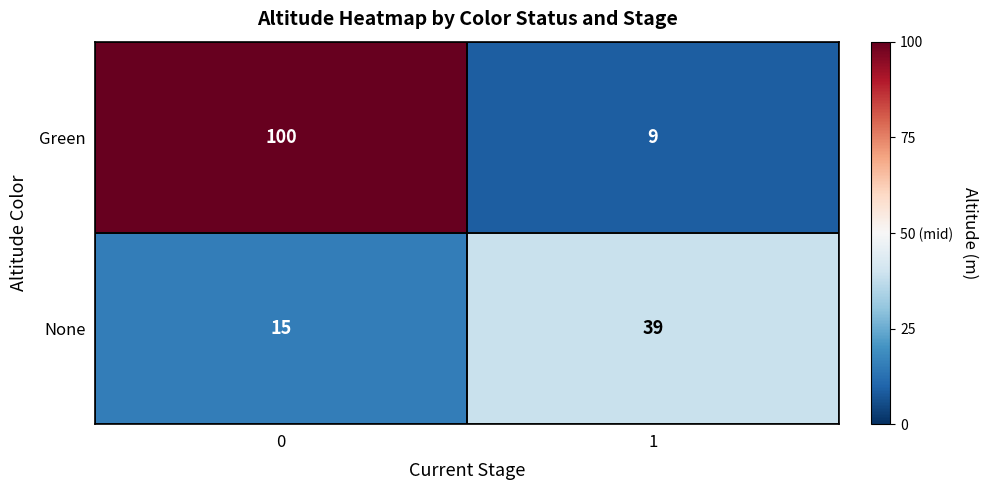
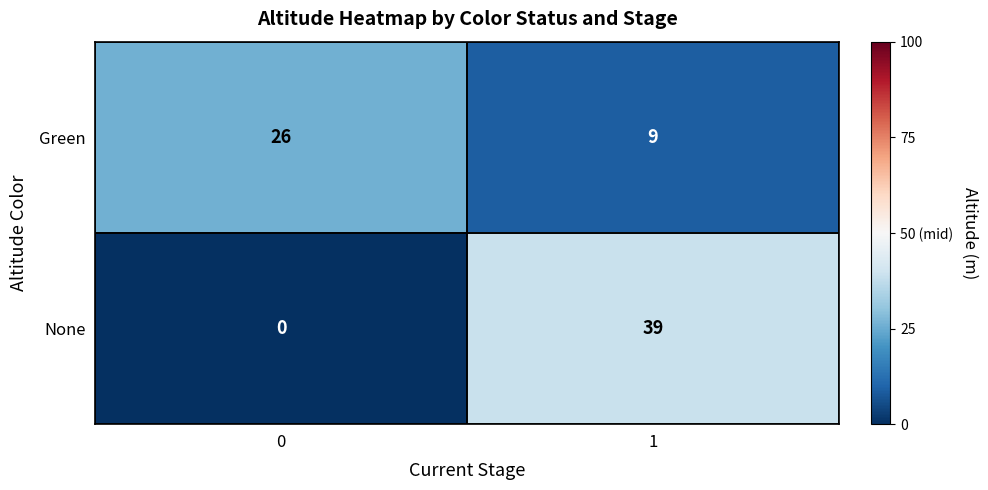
  {
    "Green": {
-     "0": 100,
+     "0": 26,
      "1": 9
    },
    "None": {
-     "0": 15,
+     "0": 0,
      "1": 39
    }
  }
